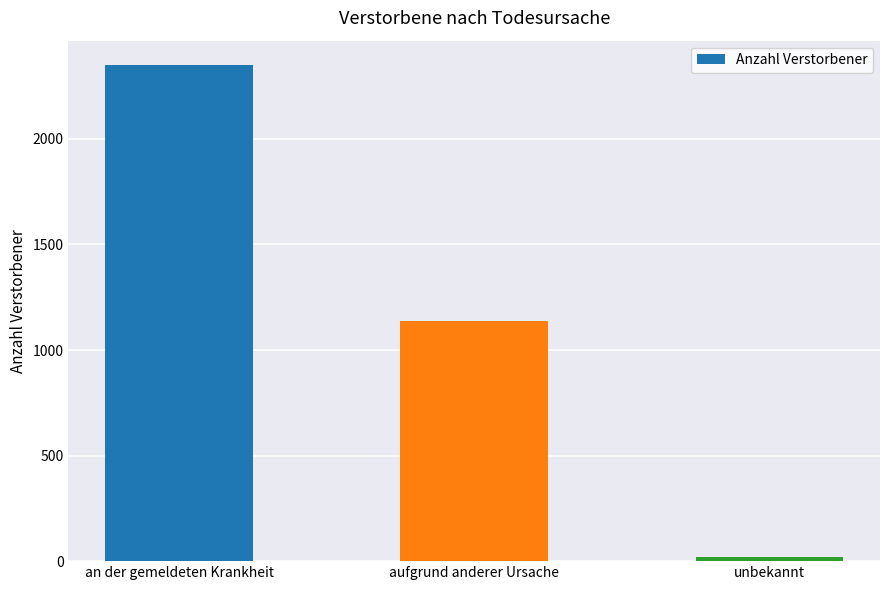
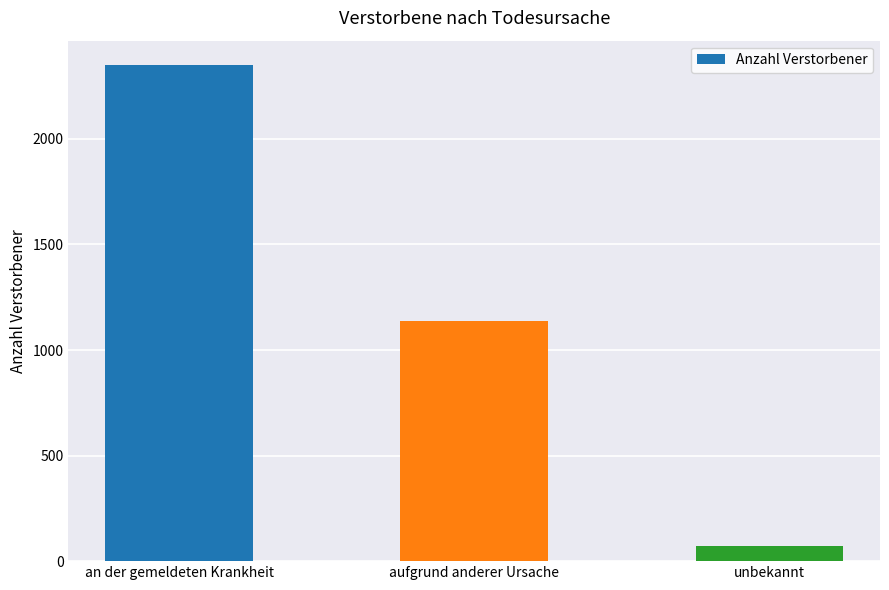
  {
    "an der gemeldeten Krankheit": 2350,
    "aufgrund anderer Ursache": 1140,
-   "unbekannt": 20
+   "unbekannt": 70
  }
